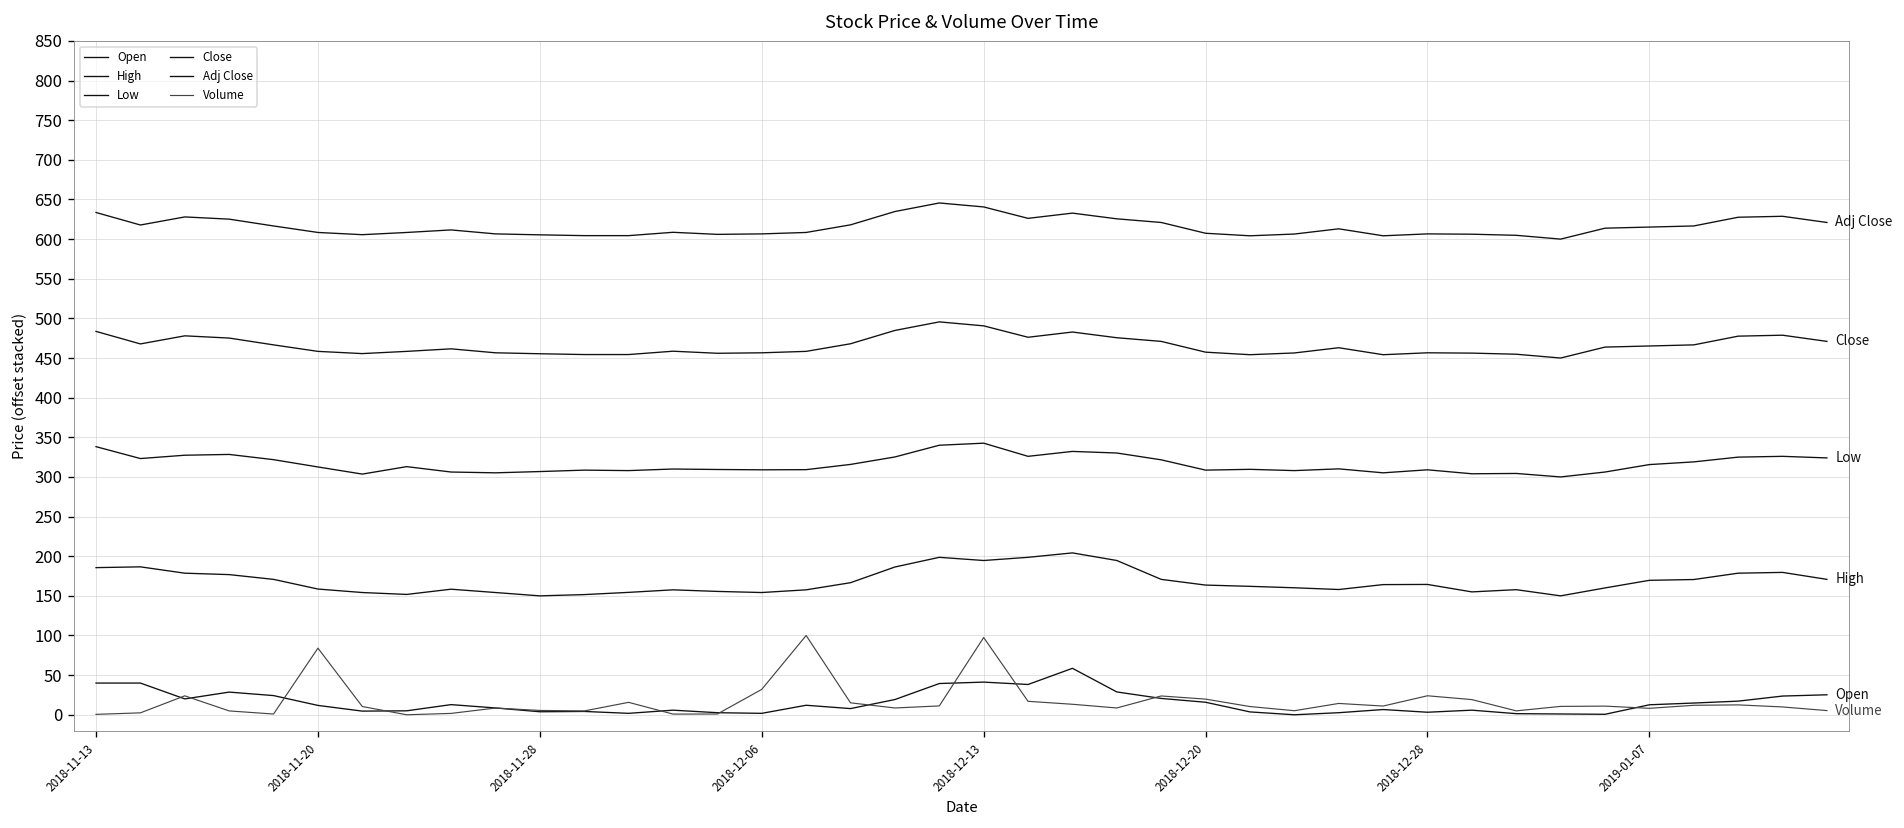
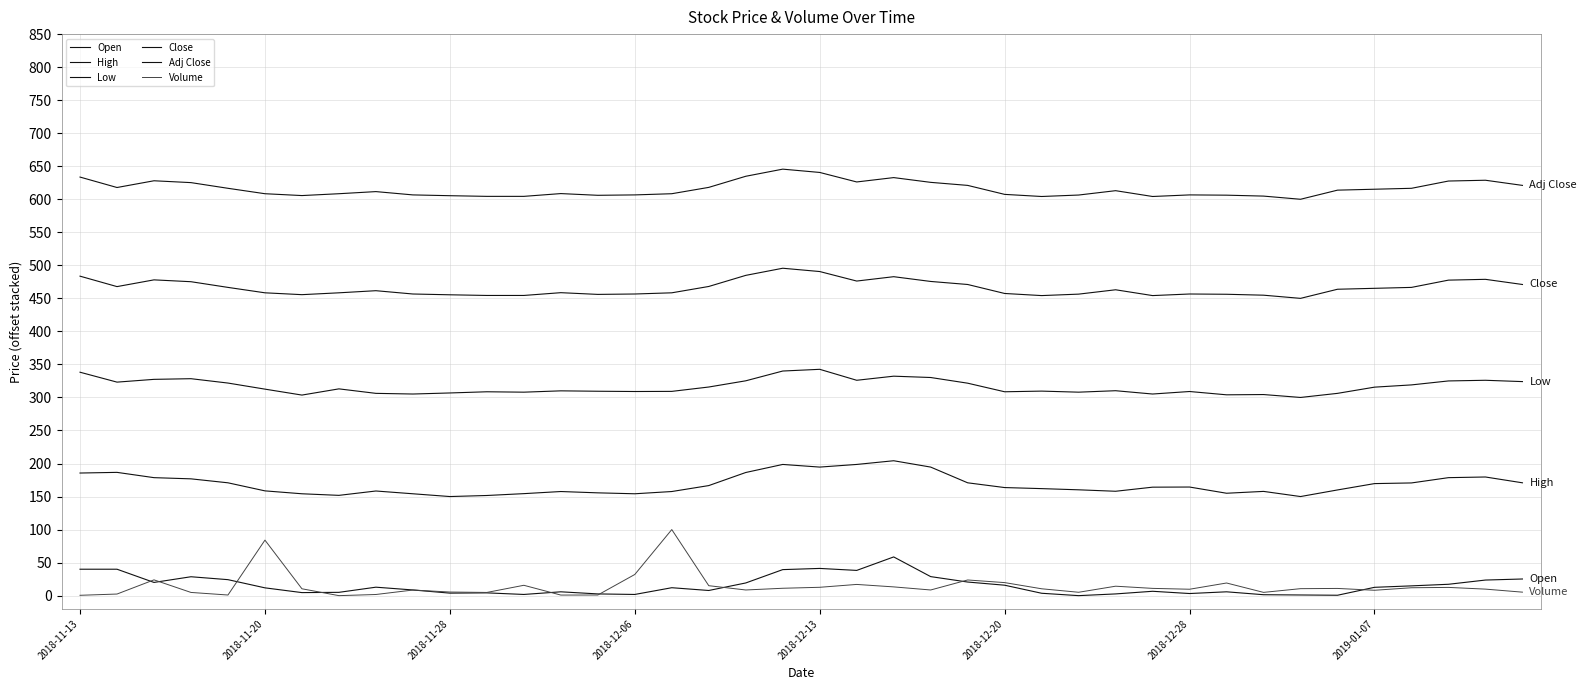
  {
    "Volume": {
      "2018-11-13": 0,
      "2018-11-20": 80,
      "2018-12-06": 30,
-     "2018-12-13": 100,
+     "2018-12-13": 10,
      "2018-12-20": 20,
-     "2018-12-28": 20,
+     "2018-12-28": 10,
      "2019-01-07": 10
    }
  }
